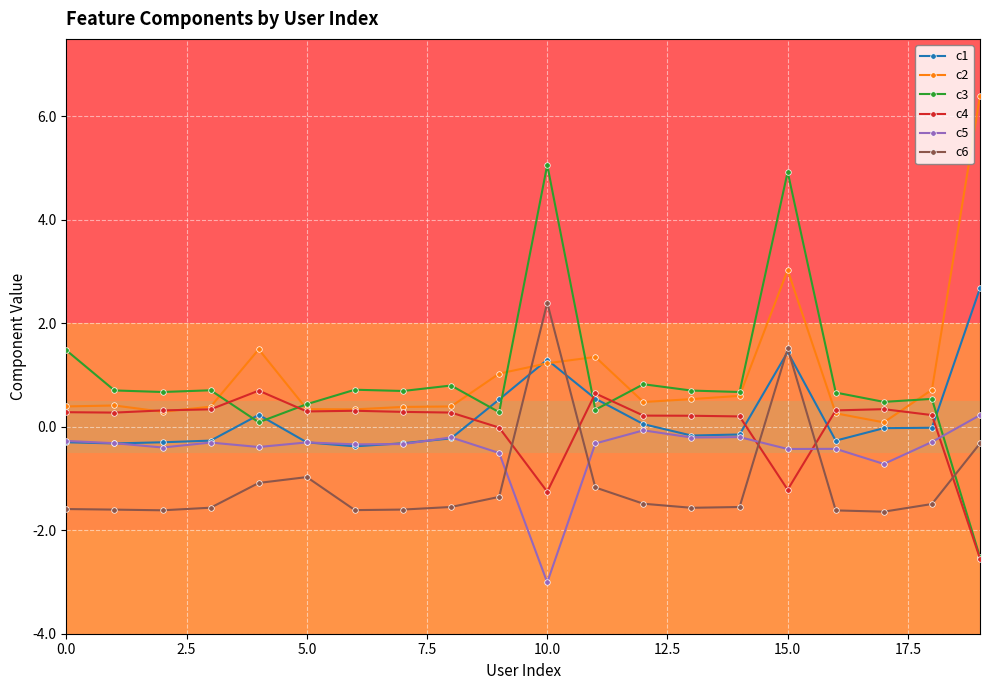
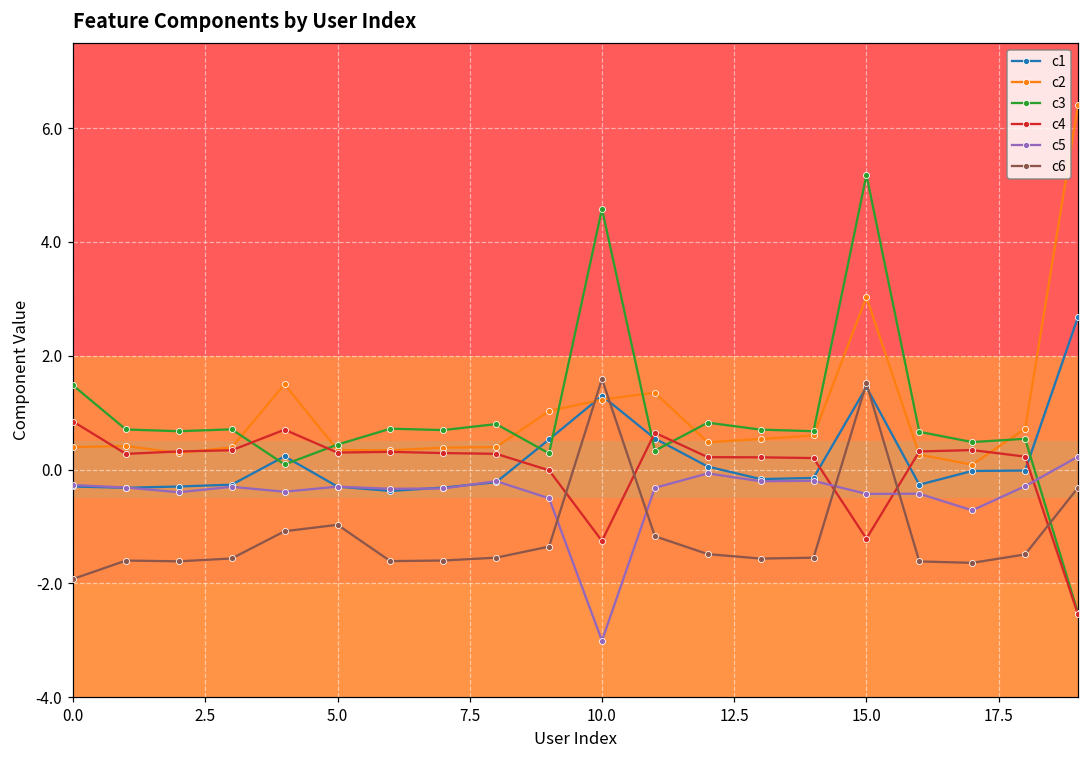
  {
    "c1": {
      "10.0": 1.3,
      "15.0": 1.4
    },
    "c2": {
      "0.0": 0.4,
      "10.0": 1.2,
      "15.0": 3.0
    },
    "c3": {
      "0.0": 1.5,
      "5.0": 0.4,
-     "10.0": 5.1,
-     "15.0": 4.9
+     "10.0": 4.6,
+     "15.0": 5.2
    },
    "c4": {
-     "0.0": 0.3,
+     "0.0": 0.8,
      "10.0": -1.3,
      "15.0": -1.2
    },
    "c5": {
      "10.0": -3.0,
      "15.0": -0.4
    },
    "c6": {
-     "0.0": -1.6,
+     "0.0": -1.9,
      "5.0": -1.0,
-     "10.0": 2.4,
+     "10.0": 1.6,
      "15.0": 1.5
    }
  }
